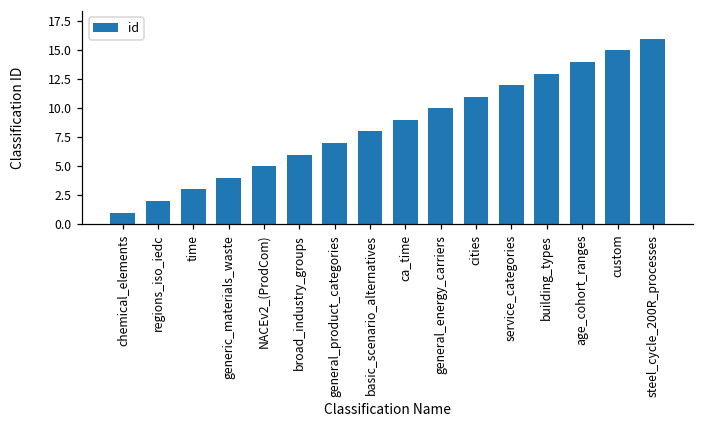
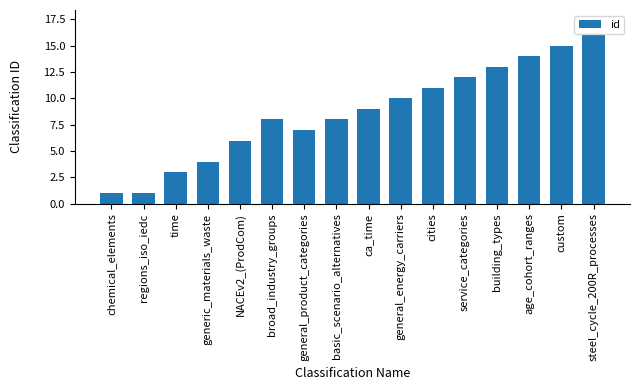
  {
    "chemical_elements": 1,
-   "regions_iso_iedc": 2,
+   "regions_iso_iedc": 1,
    "time": 3,
    "generic_materials_waste": 4,
-   "NACEv2_(ProdCom)": 5,
-   "broad_industry_groups": 6,
+   "NACEv2_(ProdCom)": 6,
+   "broad_industry_groups": 8,
    "general_product_categories": 7,
    "basic_scenario_alternatives": 8,
    "ca_time": 9,
    "general_energy_carriers": 10,
    "cities": 11,
    "service_categories": 12,
    "building_types": 13,
    "age_cohort_ranges": 14,
    "custom": 15,
    "steel_cycle_200R_processes": 16
  }
